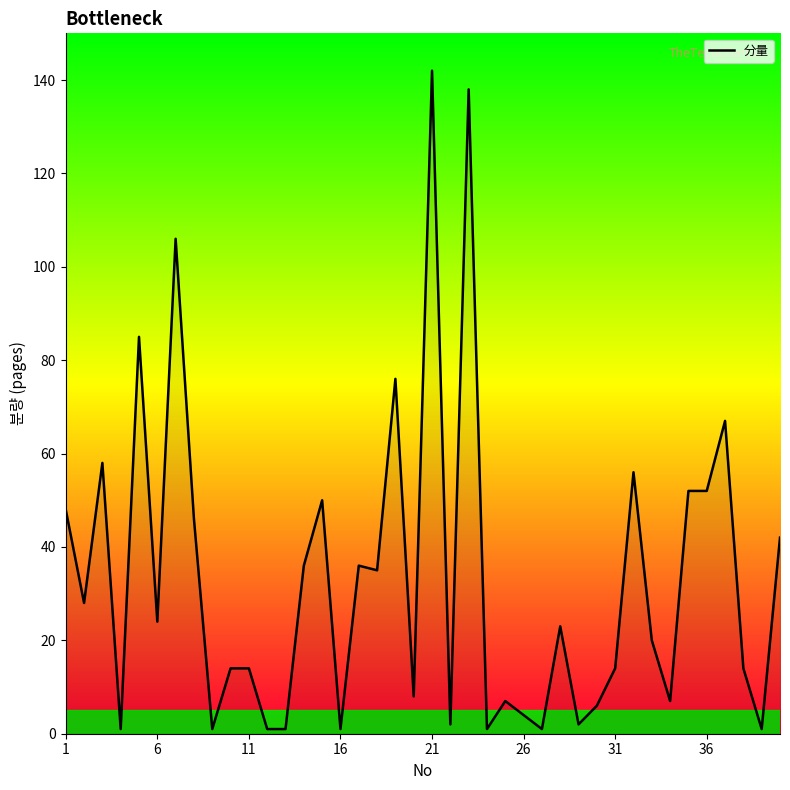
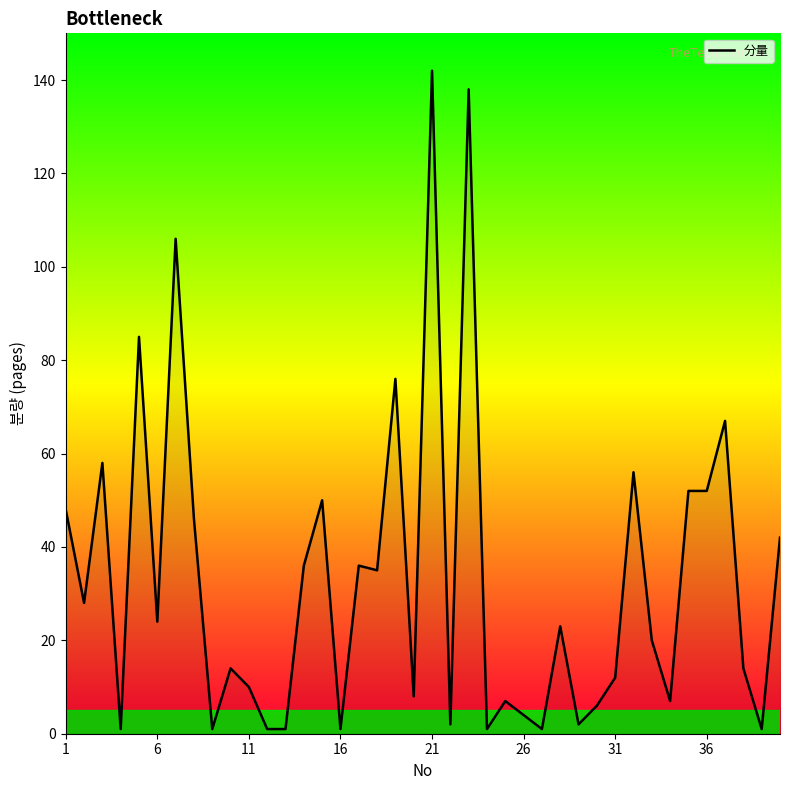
  {
    "1": 48,
    "6": 24,
-   "11": 14,
+   "11": 10,
    "21": 142,
-   "31": 14,
+   "31": 12,
    "36": 52
  }
